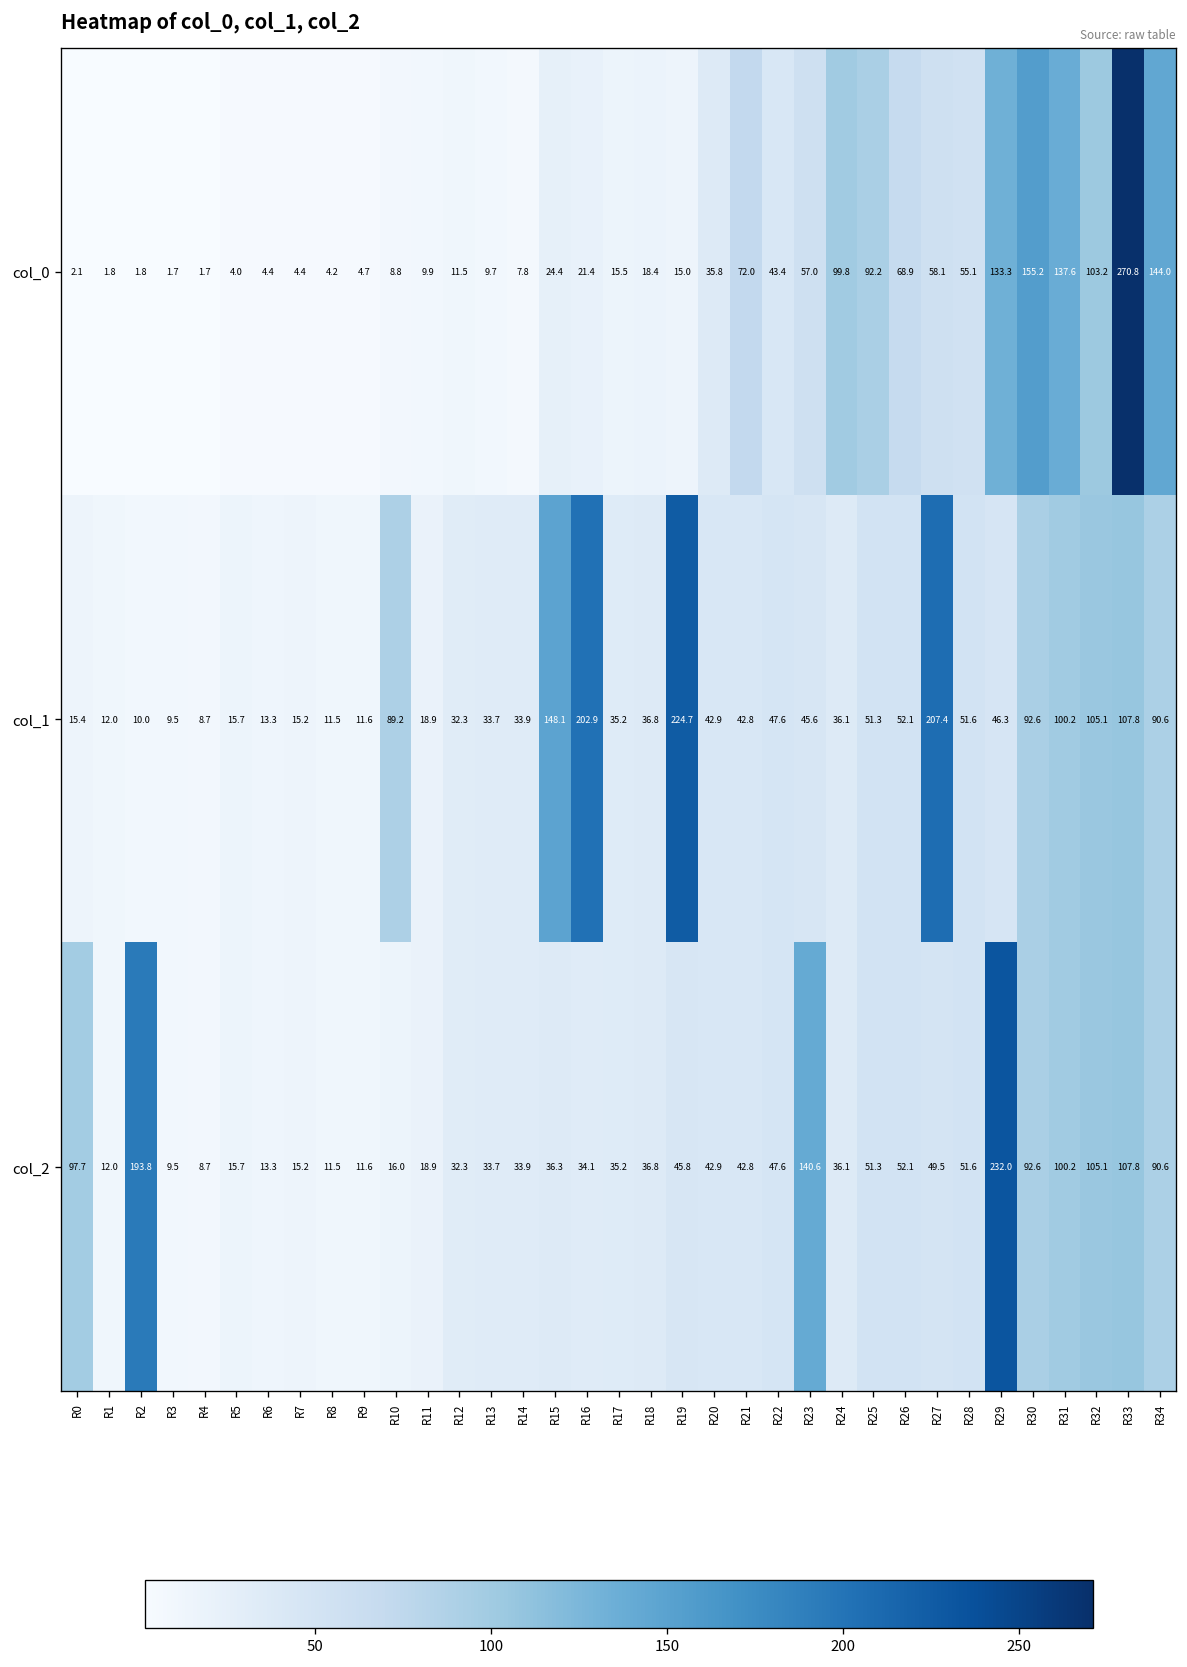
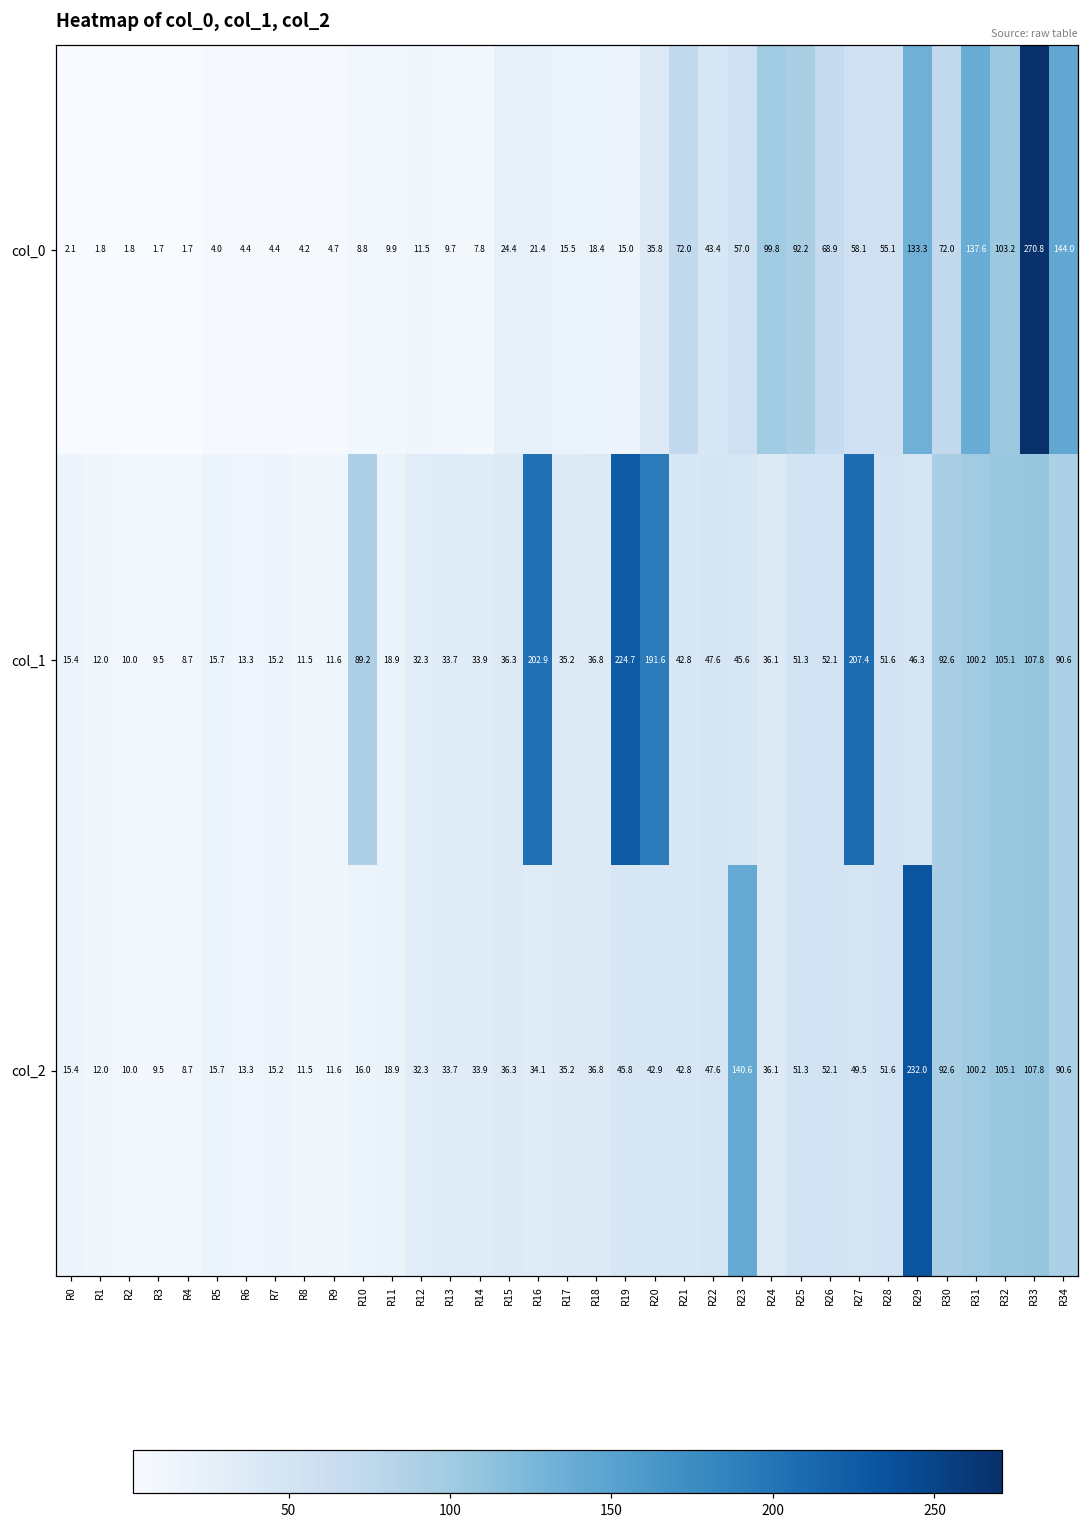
  {
    "col_0": {
      "R0": 2.1,
      "R1": 1.8,
      "R2": 1.8,
      "R3": 1.7,
      "R4": 1.7,
      "R5": 4.0,
      "R6": 4.4,
      "R7": 4.4,
      "R8": 4.2,
      "R9": 4.7,
      "R10": 8.8,
      "R11": 9.9,
      "R12": 11.5,
      "R13": 9.7,
      "R14": 7.8,
      "R15": 24.4,
      "R16": 21.4,
      "R17": 15.5,
      "R18": 18.4,
      "R19": 15.0,
      "R20": 35.8,
      "R21": 72.0,
      "R22": 43.4,
      "R23": 57.0,
      "R24": 99.8,
      "R25": 92.2,
      "R26": 68.9,
      "R27": 58.1,
      "R28": 55.1,
      "R29": 133.3,
-     "R30": 155.2,
+     "R30": 72.0,
      "R31": 137.6,
      "R32": 103.2,
      "R33": 270.8,
      "R34": 144.0
    },
    "col_1": {
      "R0": 15.4,
      "R1": 12.0,
      "R2": 10.0,
      "R3": 9.5,
      "R4": 8.7,
      "R5": 15.7,
      "R6": 13.3,
      "R7": 15.2,
      "R8": 11.5,
      "R9": 11.6,
      "R10": 89.2,
      "R11": 18.9,
      "R12": 32.3,
      "R13": 33.7,
      "R14": 33.9,
-     "R15": 148.1,
+     "R15": 36.3,
      "R16": 202.9,
      "R17": 35.2,
      "R18": 36.8,
      "R19": 224.7,
-     "R20": 42.9,
+     "R20": 191.6,
      "R21": 42.8,
      "R22": 47.6,
      "R23": 45.6,
      "R24": 36.1,
      "R25": 51.3,
      "R26": 52.1,
      "R27": 207.4,
      "R28": 51.6,
      "R29": 46.3,
      "R30": 92.6,
      "R31": 100.2,
      "R32": 105.1,
      "R33": 107.8,
      "R34": 90.6
    },
    "col_2": {
-     "R0": 97.7,
+     "R0": 15.4,
      "R1": 12.0,
-     "R2": 193.8,
+     "R2": 10.0,
      "R3": 9.5,
      "R4": 8.7,
      "R5": 15.7,
      "R6": 13.3,
      "R7": 15.2,
      "R8": 11.5,
      "R9": 11.6,
      "R10": 16.0,
      "R11": 18.9,
      "R12": 32.3,
      "R13": 33.7,
      "R14": 33.9,
      "R15": 36.3,
      "R16": 34.1,
      "R17": 35.2,
      "R18": 36.8,
      "R19": 45.8,
      "R20": 42.9,
      "R21": 42.8,
      "R22": 47.6,
      "R23": 140.6,
      "R24": 36.1,
      "R25": 51.3,
      "R26": 52.1,
      "R27": 49.5,
      "R28": 51.6,
      "R29": 232.0,
      "R30": 92.6,
      "R31": 100.2,
      "R32": 105.1,
      "R33": 107.8,
      "R34": 90.6
    }
  }
